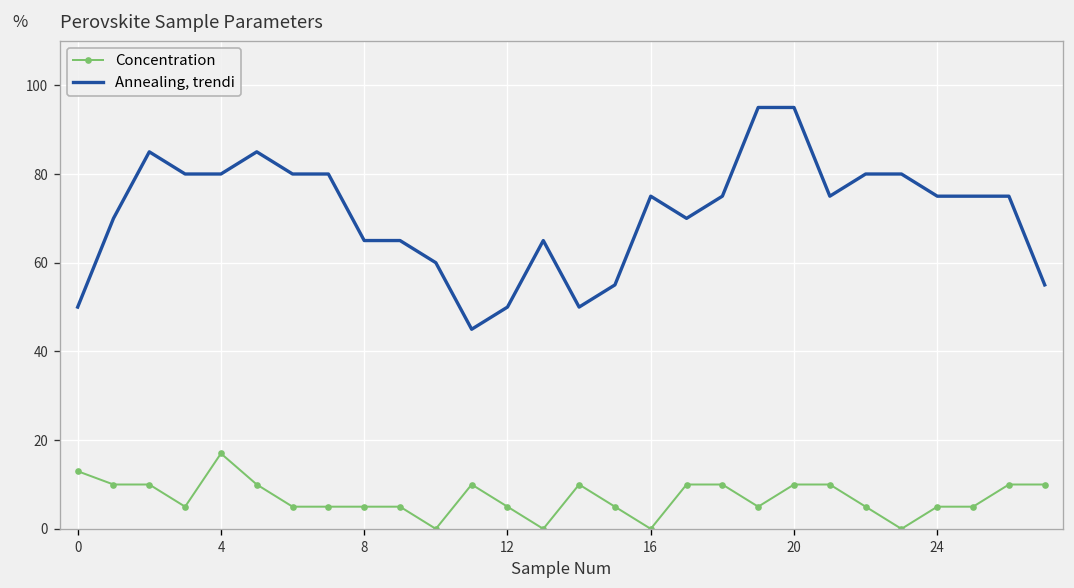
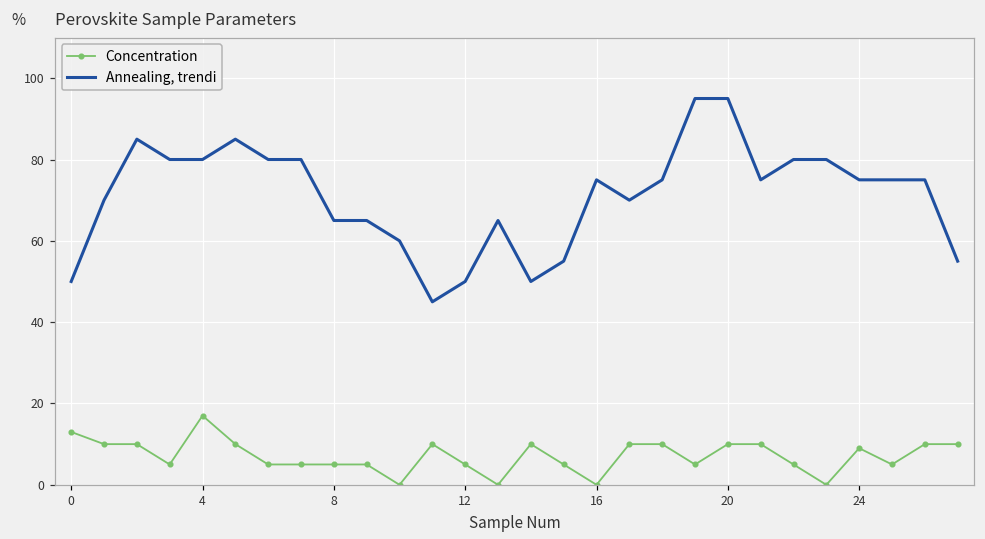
  {
    "Concentration": {
      "0": 13,
      "4": 17,
      "8": 5,
      "12": 5,
      "16": 0,
      "20": 10,
-     "24": 5
+     "24": 9
    },
    "Annealing, trendi": {
      "0": 50,
      "4": 80,
      "8": 65,
      "12": 50,
      "16": 75,
      "20": 95,
      "24": 75
    }
  }
